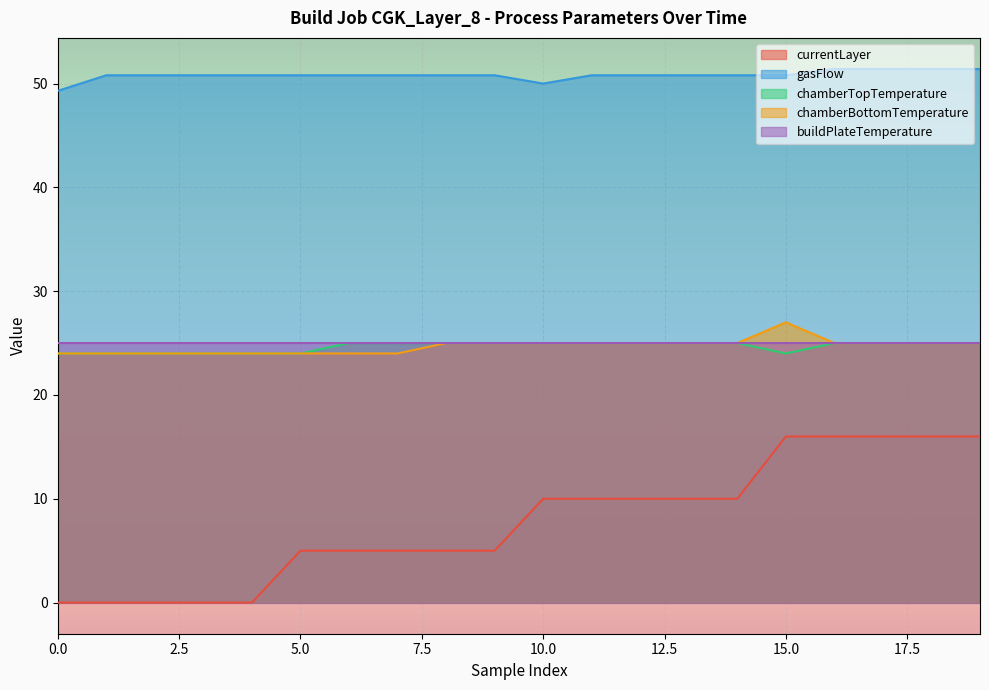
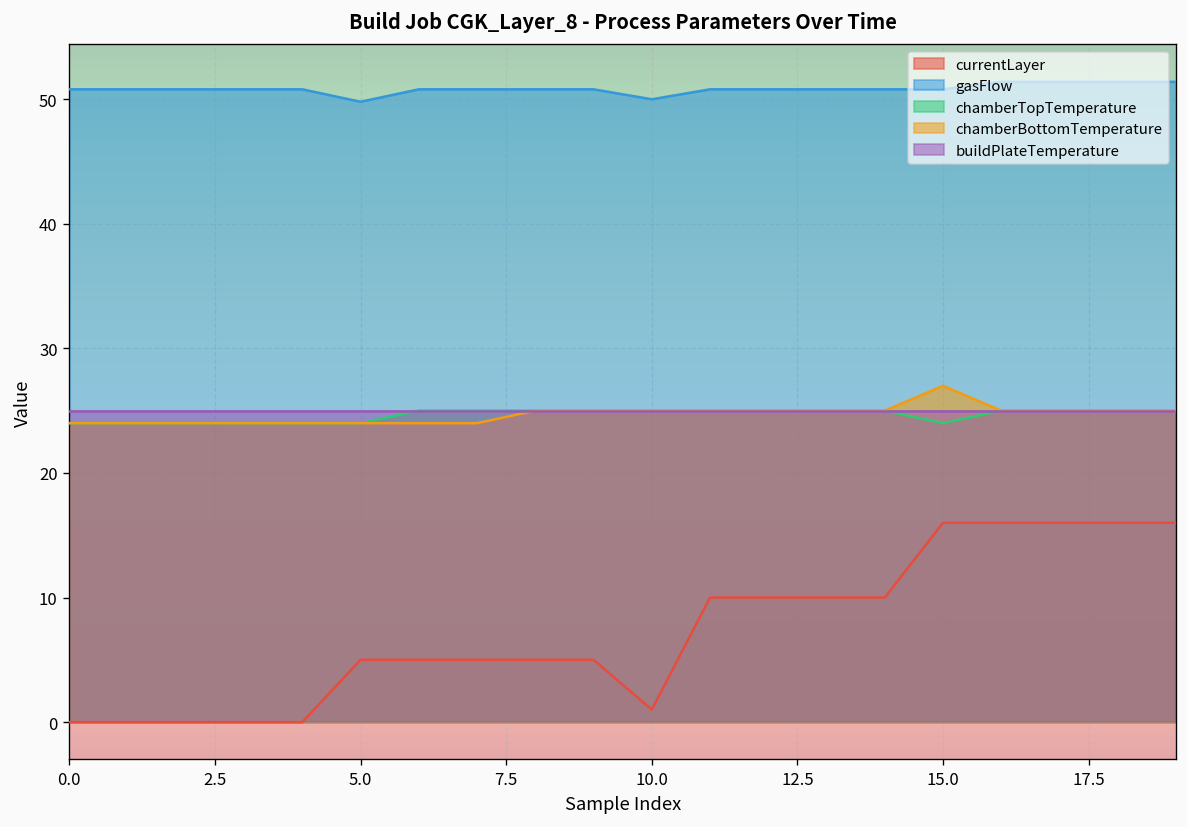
  {
    "currentLayer": {
      "0.0": 0,
      "5.0": 5,
-     "10.0": 10,
+     "10.0": 1,
      "15.0": 16
    },
    "gasFlow": {
-     "0.0": 49.3,
-     "5.0": 50.8,
+     "0.0": 50.8,
+     "5.0": 49.8,
      "10.0": 50.0
    },
    "chamberTopTemperature": {
      "15.0": 24.0
    },
    "chamberBottomTemperature": {
      "15.0": 27.0
    },
    "buildPlateTemperature": {
      "0.0": 25.0,
      "5.0": 25.0,
      "15.0": 25.0
    }
  }
